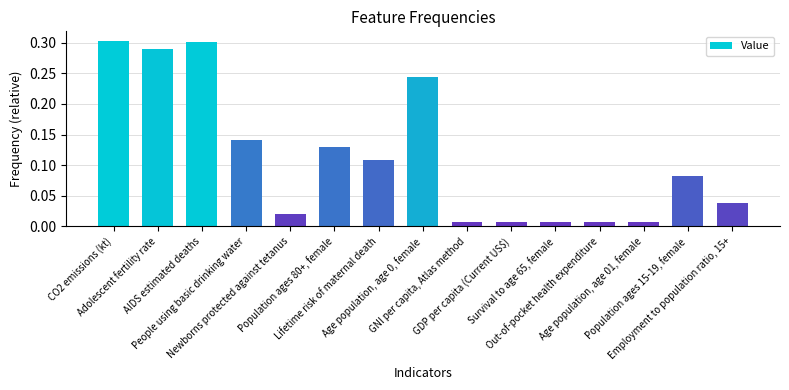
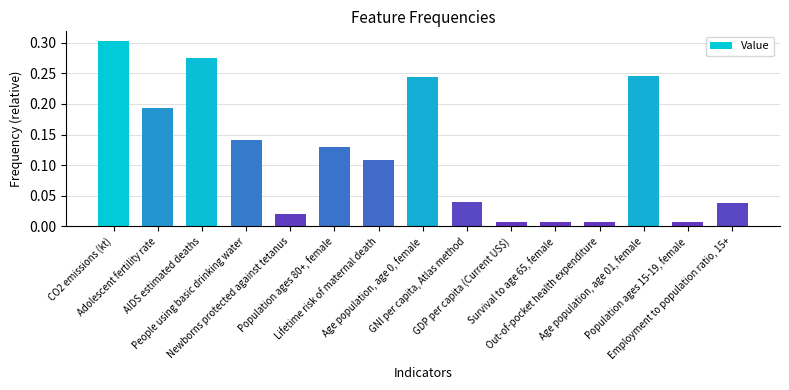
  {
    "CO2 emissions (kt)": 0.30,
-   "Adolescent fertility rate": 0.29,
-   "AIDS estimated deaths": 0.30,
+   "Adolescent fertility rate": 0.19,
+   "AIDS estimated deaths": 0.28,
    "People using basic drinking water": 0.14,
    "Newborns protected against tetanus": 0.02,
    "Population ages 80+, female": 0.13,
    "Lifetime risk of maternal death": 0.11,
    "Age population, age 0, female": 0.24,
-   "GNI per capita, Atlas method": 0.01,
+   "GNI per capita, Atlas method": 0.04,
    "GDP per capita (Current US$)": 0.01,
    "Survival to age 65, female": 0.01,
    "Out-of-pocket health expenditure": 0.01,
-   "Age population, age 01, female": 0.01,
-   "Population ages 15-19, female": 0.08,
+   "Age population, age 01, female": 0.25,
+   "Population ages 15-19, female": 0.01,
    "Employment to population ratio, 15+": 0.04
  }
